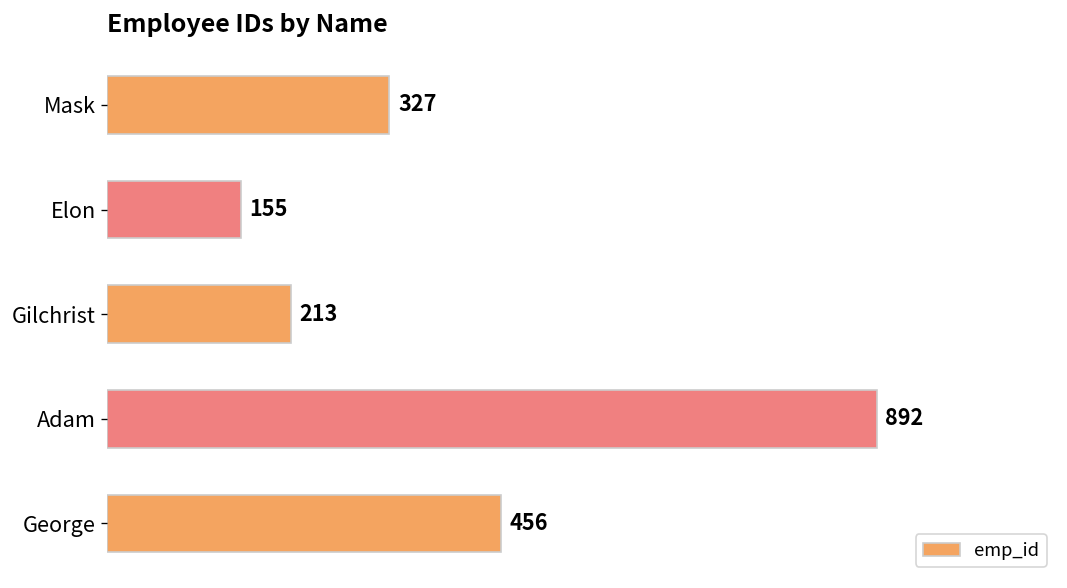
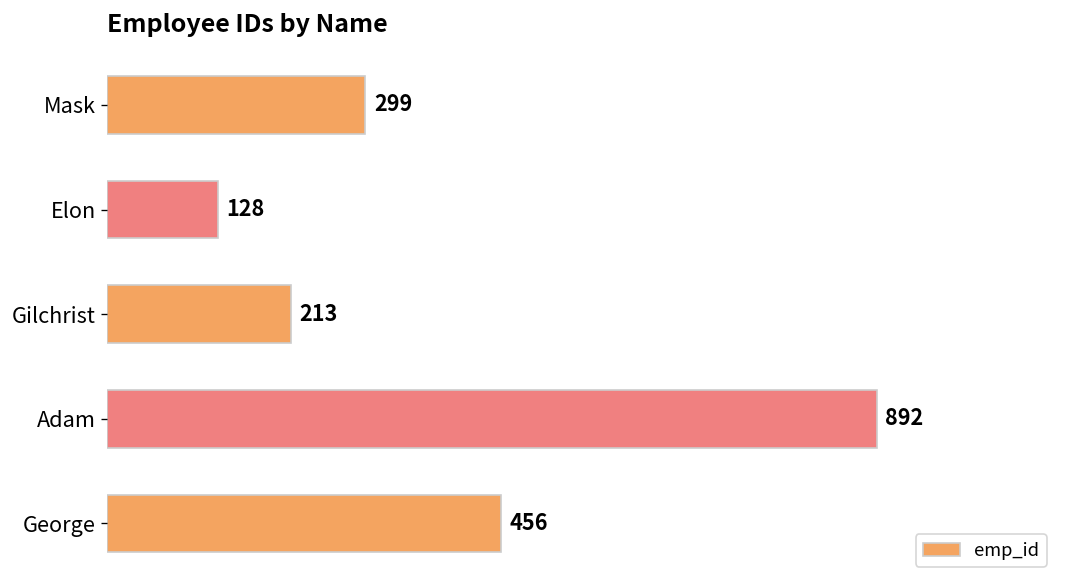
  {
-   "Mask": 327,
-   "Elon": 155,
+   "Mask": 299,
+   "Elon": 128,
    "Gilchrist": 213,
    "Adam": 892,
    "George": 456
  }
